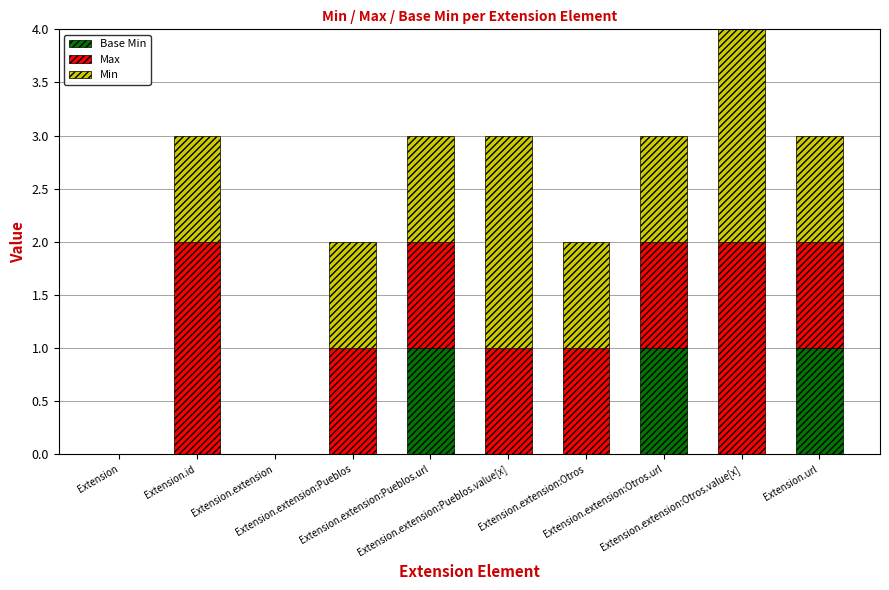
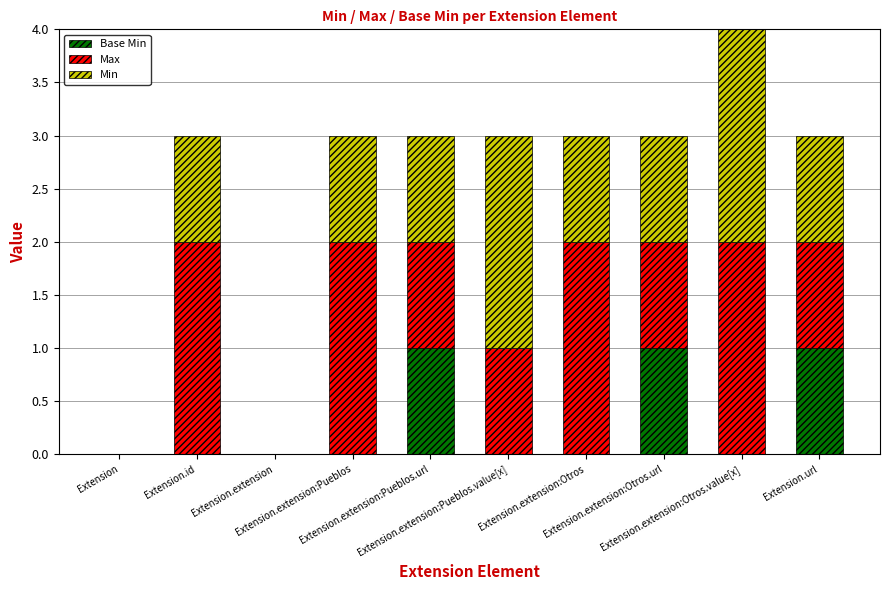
  {
    "Base Min": {
      "Extension": 0,
      "Extension.id": 0,
      "Extension.extension": 0,
      "Extension.extension:Pueblos": 0,
      "Extension.extension:Pueblos.url": 1,
      "Extension.extension:Pueblos.value[x]": 0,
      "Extension.extension:Otros": 0,
      "Extension.extension:Otros.url": 1,
      "Extension.extension:Otros.value[x]": 0,
      "Extension.url": 1
    },
    "Max": {
-     "Extension.extension:Pueblos": 1,
-     "Extension.extension:Otros": 1
+     "Extension.extension:Pueblos": 2,
+     "Extension.extension:Otros": 2
    },
    "Min": {
      "Extension": 0,
      "Extension.id": 1,
      "Extension.extension": 0,
      "Extension.extension:Pueblos": 1,
      "Extension.extension:Pueblos.url": 1,
      "Extension.extension:Pueblos.value[x]": 2,
      "Extension.extension:Otros": 1,
      "Extension.extension:Otros.url": 1,
      "Extension.extension:Otros.value[x]": 2,
      "Extension.url": 1
    }
  }
